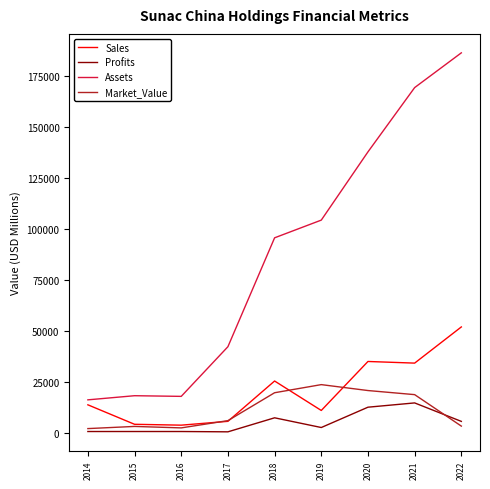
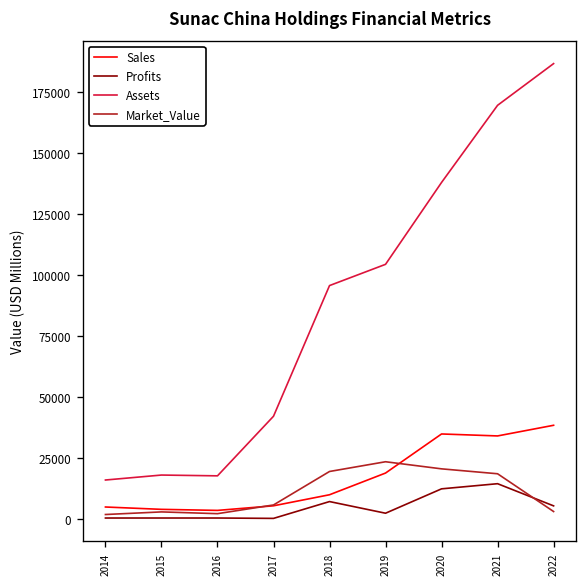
  {
    "Sales": {
-     "2014": 14000,
+     "2014": 5000,
      "2016": 4000,
-     "2018": 25000,
-     "2019": 11000,
+     "2018": 10000,
+     "2019": 19000,
      "2020": 35000,
      "2021": 34000,
-     "2022": 52000
+     "2022": 38000
    },
    "Profits": {
      "2014": 1000,
      "2015": 1000,
      "2016": 1000,
      "2017": 0,
      "2018": 7000,
      "2019": 2000,
      "2020": 12000,
      "2021": 15000,
      "2022": 5000
    }
  }
